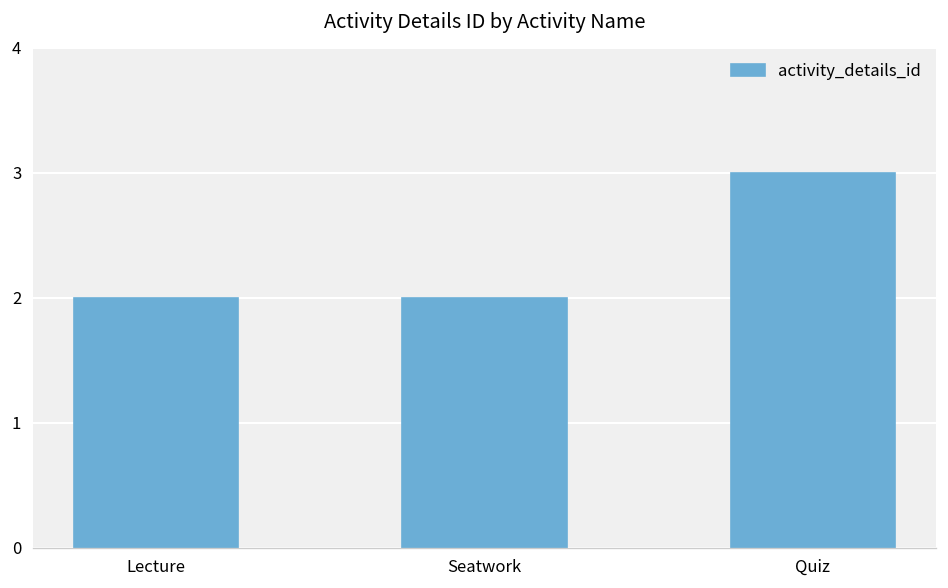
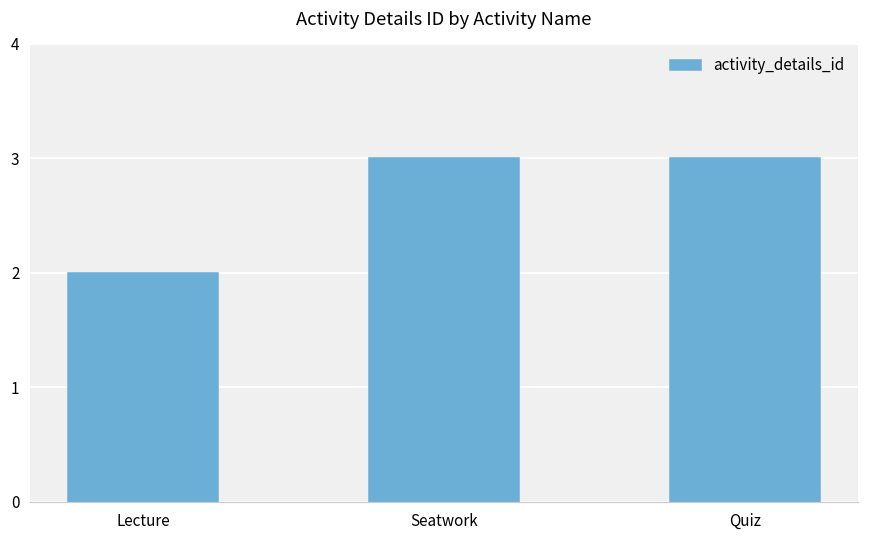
  {
    "Lecture": 2,
-   "Seatwork": 2,
+   "Seatwork": 3,
    "Quiz": 3
  }
